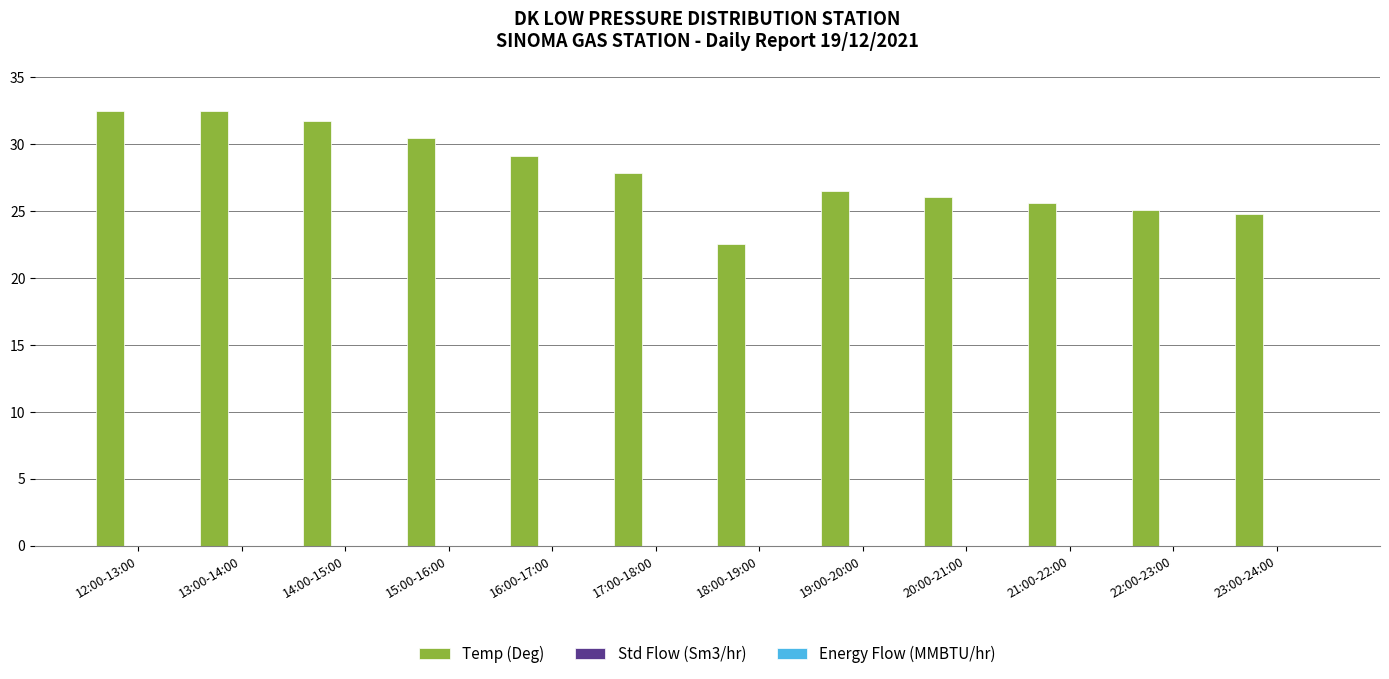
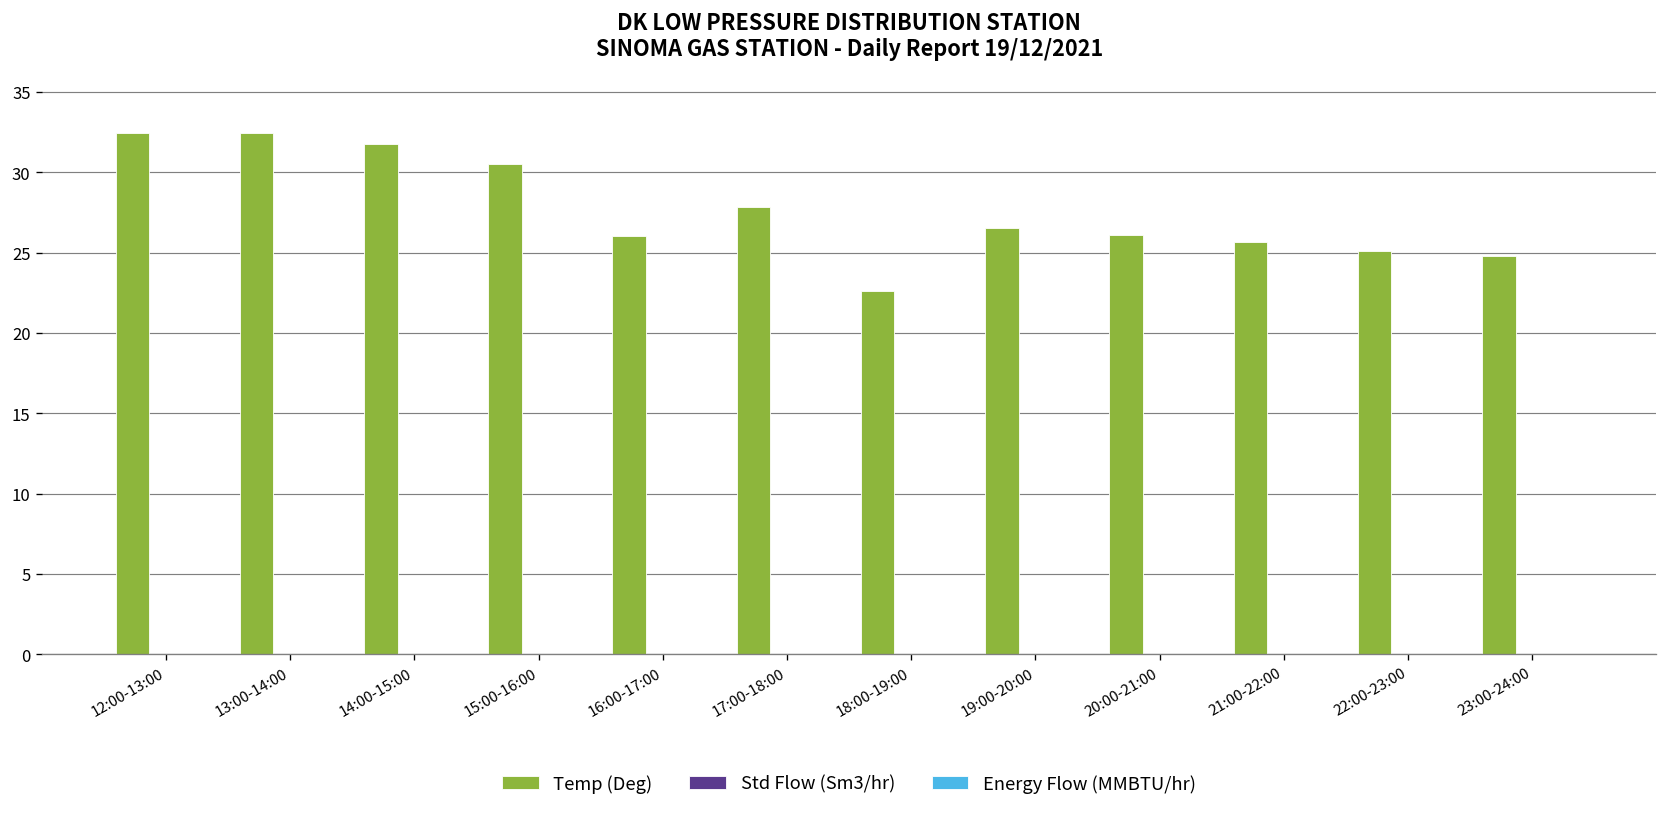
  {
    "Temp (Deg)": {
      "12:00-13:00": 32.5,
      "13:00-14:00": 32.5,
      "14:00-15:00": 31.7,
      "15:00-16:00": 30.5,
-     "16:00-17:00": 29.1,
+     "16:00-17:00": 26.0,
      "17:00-18:00": 27.8,
      "18:00-19:00": 22.6,
      "19:00-20:00": 26.5,
      "20:00-21:00": 26.1,
      "21:00-22:00": 25.6,
      "22:00-23:00": 25.1,
      "23:00-24:00": 24.8
    },
    "Std Flow (Sm3/hr)": {
      "12:00-13:00": 0.0,
      "13:00-14:00": 0.0,
      "14:00-15:00": 0.0,
      "15:00-16:00": 0.0,
      "16:00-17:00": 0.0,
      "17:00-18:00": 0.0,
      "18:00-19:00": 0.0,
      "19:00-20:00": 0.0,
      "20:00-21:00": 0.0,
      "21:00-22:00": 0.0,
      "22:00-23:00": 0.0,
      "23:00-24:00": 0.0
    },
    "Energy Flow (MMBTU/hr)": {
      "12:00-13:00": 0.0,
      "13:00-14:00": 0.0,
      "14:00-15:00": 0.0,
      "15:00-16:00": 0.0,
      "16:00-17:00": 0.0,
      "17:00-18:00": 0.0,
      "18:00-19:00": 0.0,
      "19:00-20:00": 0.0,
      "20:00-21:00": 0.0,
      "21:00-22:00": 0.0,
      "22:00-23:00": 0.0,
      "23:00-24:00": 0.0
    }
  }
